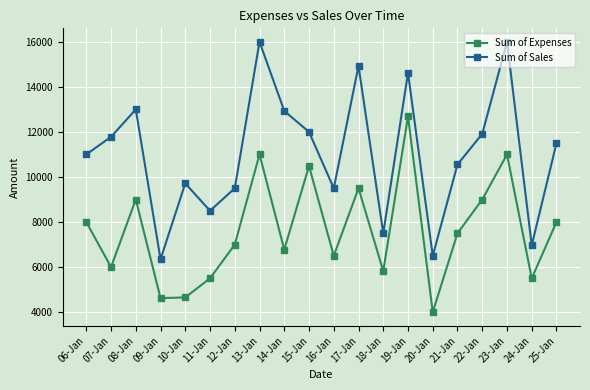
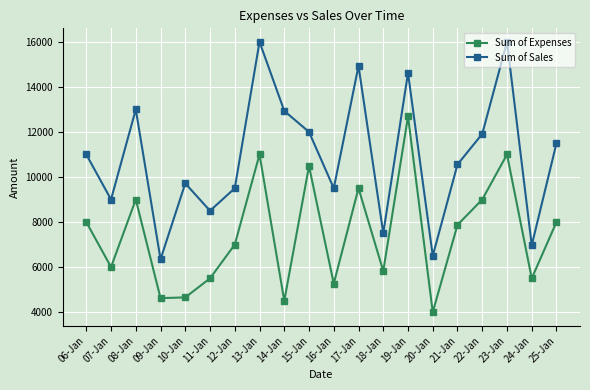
  {
    "Sum of Expenses": {
      "06-Jan": 8000,
      "07-Jan": 6000,
      "08-Jan": 9000,
      "09-Jan": 4600,
      "10-Jan": 4700,
      "11-Jan": 5500,
      "12-Jan": 7000,
      "13-Jan": 11000,
-     "14-Jan": 6800,
+     "14-Jan": 4500,
      "15-Jan": 10500,
-     "16-Jan": 6500,
+     "16-Jan": 5300,
      "17-Jan": 9500,
      "18-Jan": 5800,
      "19-Jan": 12700,
      "20-Jan": 4000,
-     "21-Jan": 7500,
+     "21-Jan": 7900,
      "22-Jan": 9000,
      "23-Jan": 11000,
      "24-Jan": 5500,
      "25-Jan": 8000
    },
    "Sum of Sales": {
      "06-Jan": 11000,
-     "07-Jan": 11800,
+     "07-Jan": 9000,
      "08-Jan": 13000,
      "09-Jan": 6300,
      "10-Jan": 9700,
      "11-Jan": 8500,
      "12-Jan": 9500,
      "13-Jan": 16000,
      "14-Jan": 12900,
      "15-Jan": 12000,
      "16-Jan": 9500,
      "17-Jan": 14900,
      "18-Jan": 7500,
      "19-Jan": 14600,
      "20-Jan": 6500,
      "21-Jan": 10600,
      "22-Jan": 11900,
      "24-Jan": 7000,
      "25-Jan": 11500
    }
  }
